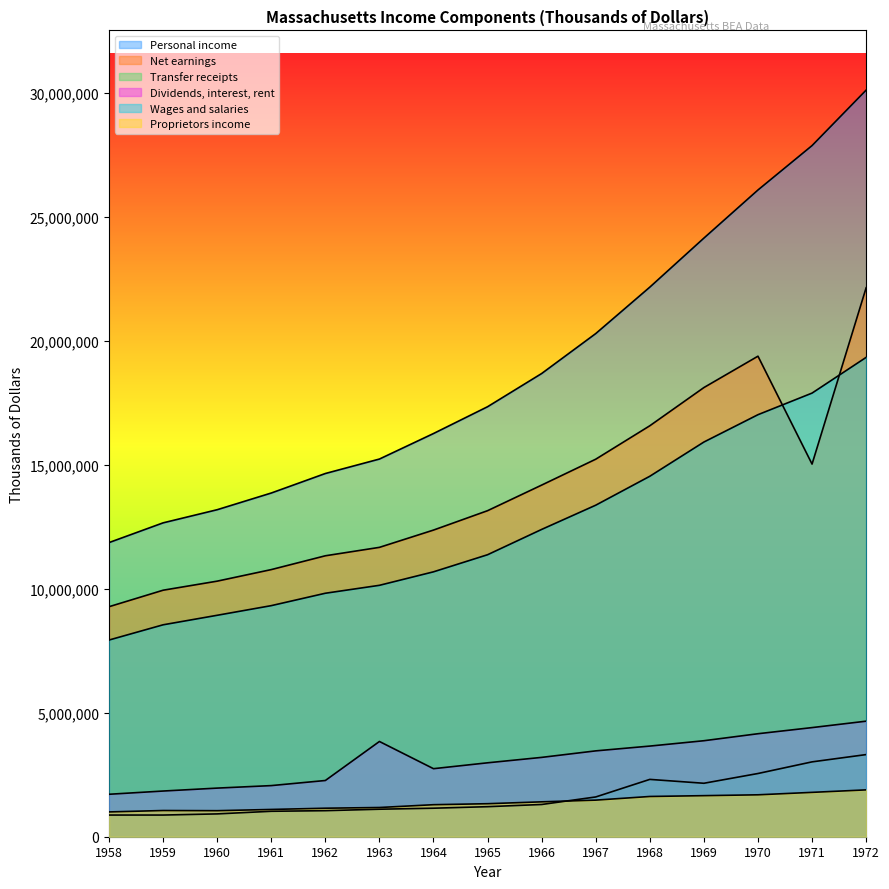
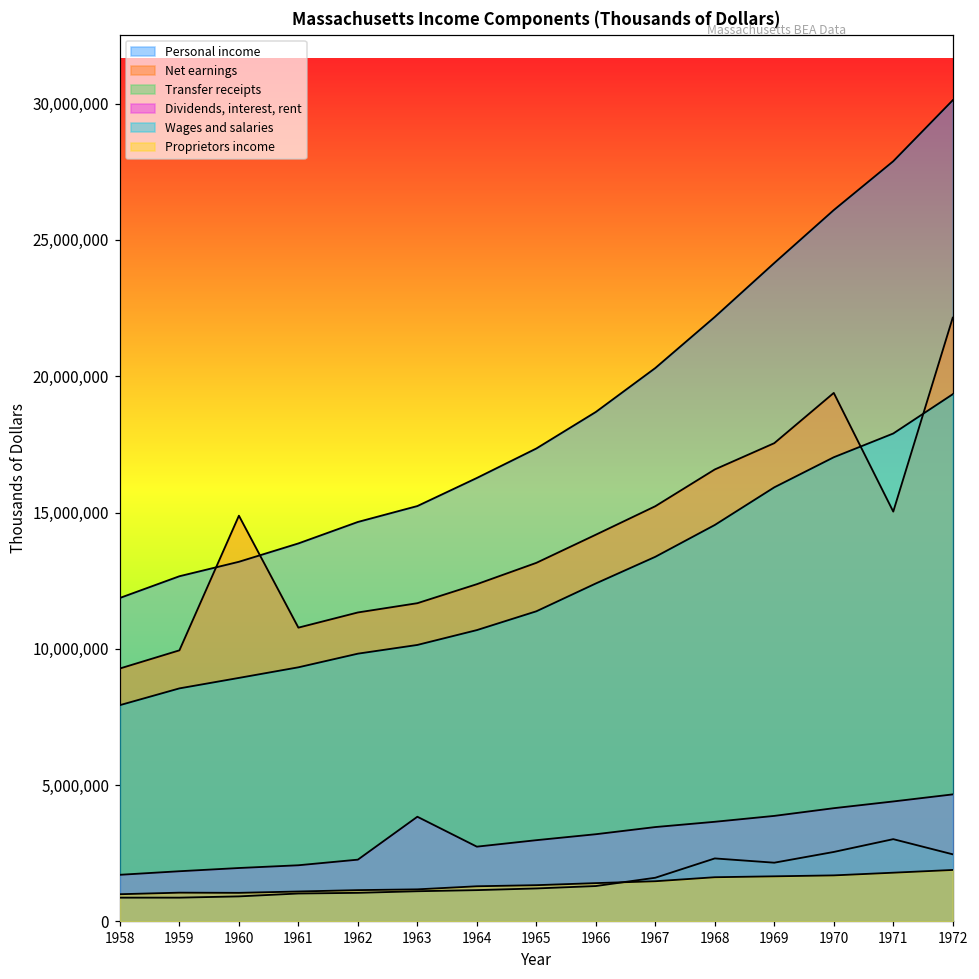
  {
    "Net earnings": {
      "1958": "9,300,000",
      "1959": "9,900,000",
-     "1960": "10,300,000",
+     "1960": "14,900,000",
      "1961": "10,800,000",
      "1962": "11,300,000",
      "1963": "11,700,000",
      "1964": "12,400,000",
      "1965": "13,200,000",
      "1966": "14,200,000",
      "1967": "15,200,000",
      "1968": "16,600,000",
-     "1969": "18,100,000",
+     "1969": "17,500,000",
      "1970": "19,400,000",
      "1971": "15,000,000",
      "1972": "22,100,000"
    },
    "Transfer receipts": {
      "1958": "900,000",
      "1959": "900,000",
      "1960": "900,000",
      "1964": "1,200,000",
      "1965": "1,200,000",
      "1966": "1,300,000",
      "1967": "1,600,000",
      "1968": "2,300,000",
      "1969": "2,200,000",
      "1970": "2,600,000",
      "1971": "3,000,000",
-     "1972": "3,300,000"
+     "1972": "2,500,000"
    },
    "Dividends, interest, rent": {
      "1958": "1,700,000",
      "1959": "1,800,000",
      "1960": "2,000,000",
      "1961": "2,100,000",
      "1962": "2,300,000",
      "1963": "3,800,000",
      "1964": "2,700,000",
      "1965": "3,000,000",
      "1966": "3,200,000",
      "1967": "3,500,000",
      "1968": "3,700,000",
      "1969": "3,900,000",
      "1970": "4,200,000",
      "1971": "4,400,000",
      "1972": "4,700,000"
    },
    "Proprietors income": {
      "1958": "1,000,000",
      "1959": "1,100,000",
      "1960": "1,100,000",
      "1964": "1,300,000",
      "1965": "1,300,000",
      "1966": "1,400,000",
      "1967": "1,500,000",
      "1968": "1,600,000",
      "1969": "1,700,000",
      "1970": "1,700,000",
      "1971": "1,800,000",
      "1972": "1,900,000"
    }
  }
